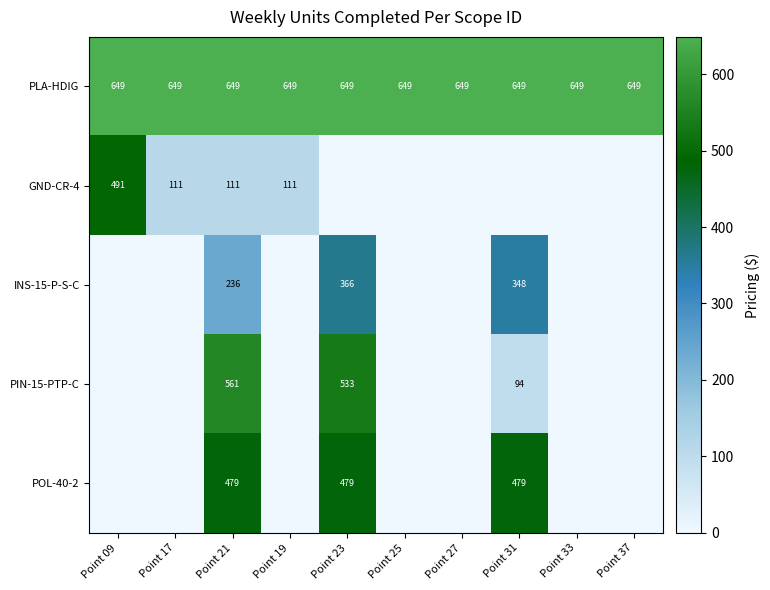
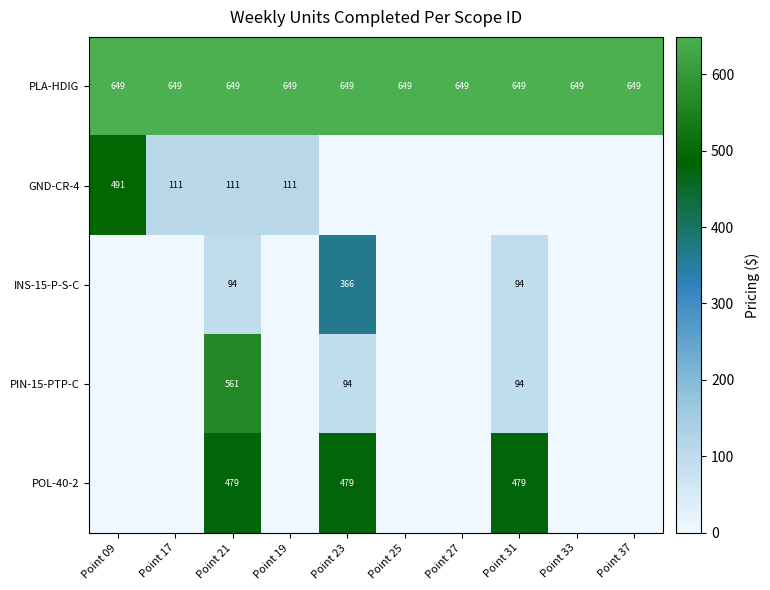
  {
    "PLA-HDIG": {
      "Point 09": 649,
      "Point 17": 649,
      "Point 21": 649,
      "Point 19": 649,
      "Point 23": 649,
      "Point 25": 649,
      "Point 27": 649,
      "Point 31": 649,
      "Point 33": 649,
      "Point 37": 649
    },
    "GND-CR-4": {
      "Point 09": 491,
      "Point 17": 111,
      "Point 21": 111,
      "Point 19": 111
    },
    "INS-15-P-S-C": {
-     "Point 21": 236,
+     "Point 21": 94,
      "Point 23": 366,
-     "Point 31": 348
+     "Point 31": 94
    },
    "PIN-15-PTP-C": {
      "Point 21": 561,
-     "Point 23": 533,
+     "Point 23": 94,
      "Point 31": 94
    },
    "POL-40-2": {
      "Point 21": 479,
      "Point 23": 479,
      "Point 31": 479
    }
  }
